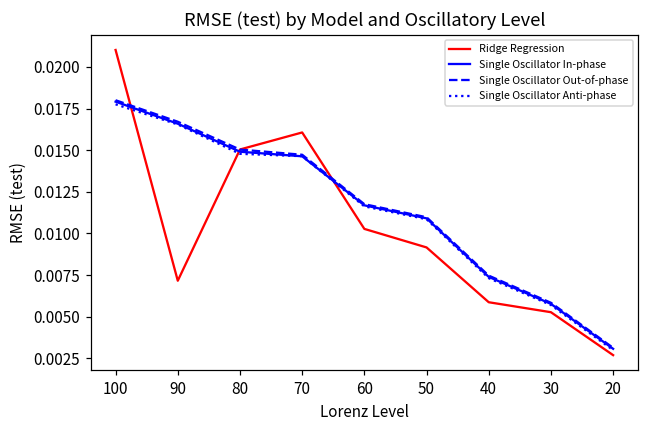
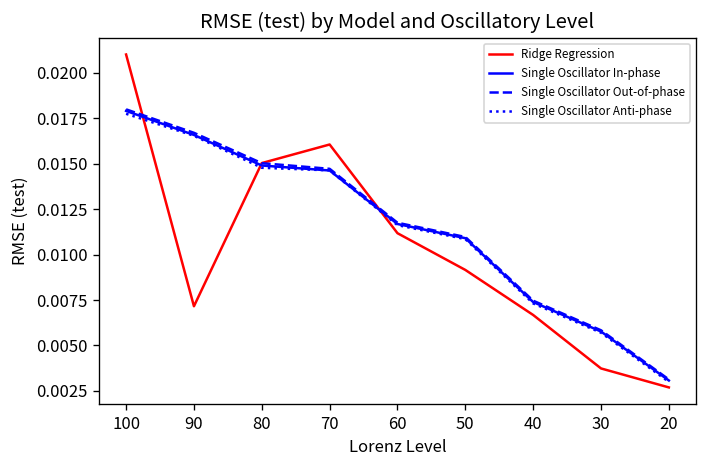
  {
    "Ridge Regression": {
      "100": 0.0210,
      "90": 0.0072,
      "70": 0.0161,
-     "60": 0.0103,
+     "60": 0.0112,
      "50": 0.0092,
-     "40": 0.0059,
-     "30": 0.0053,
+     "40": 0.0067,
+     "30": 0.0037,
      "20": 0.0027
    }
  }
